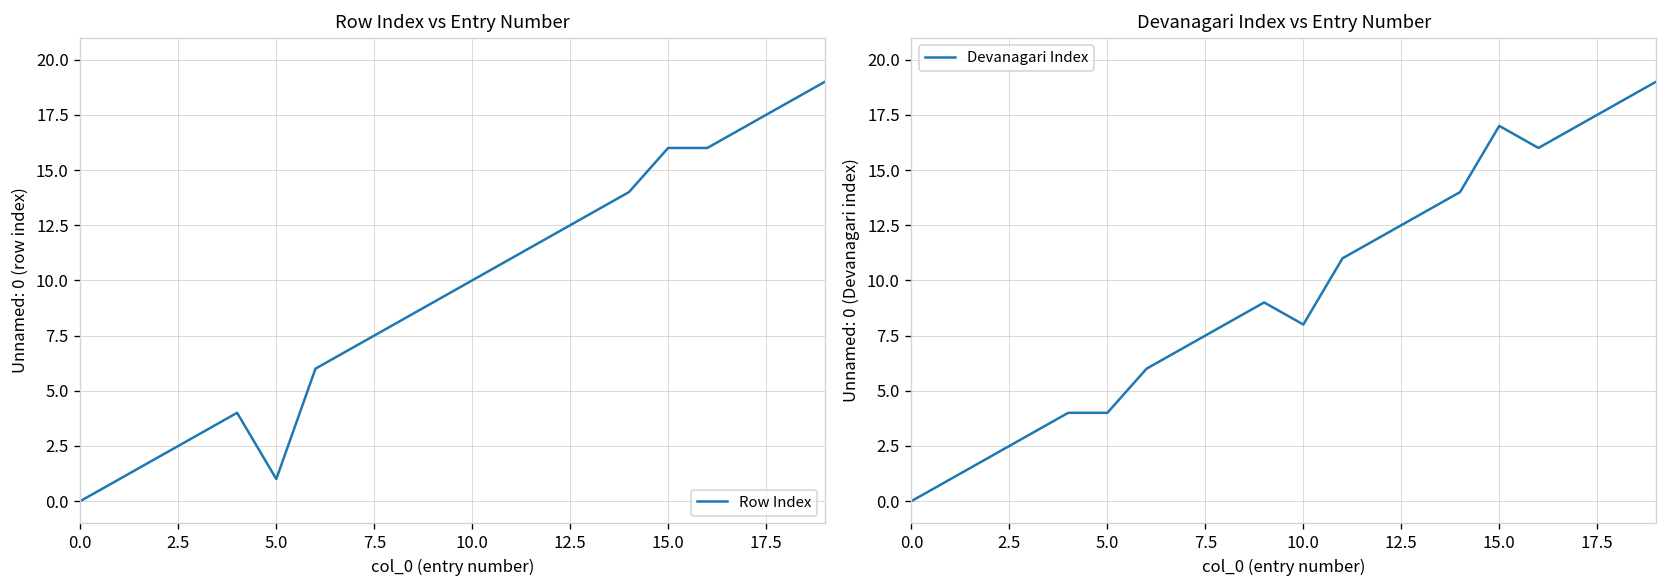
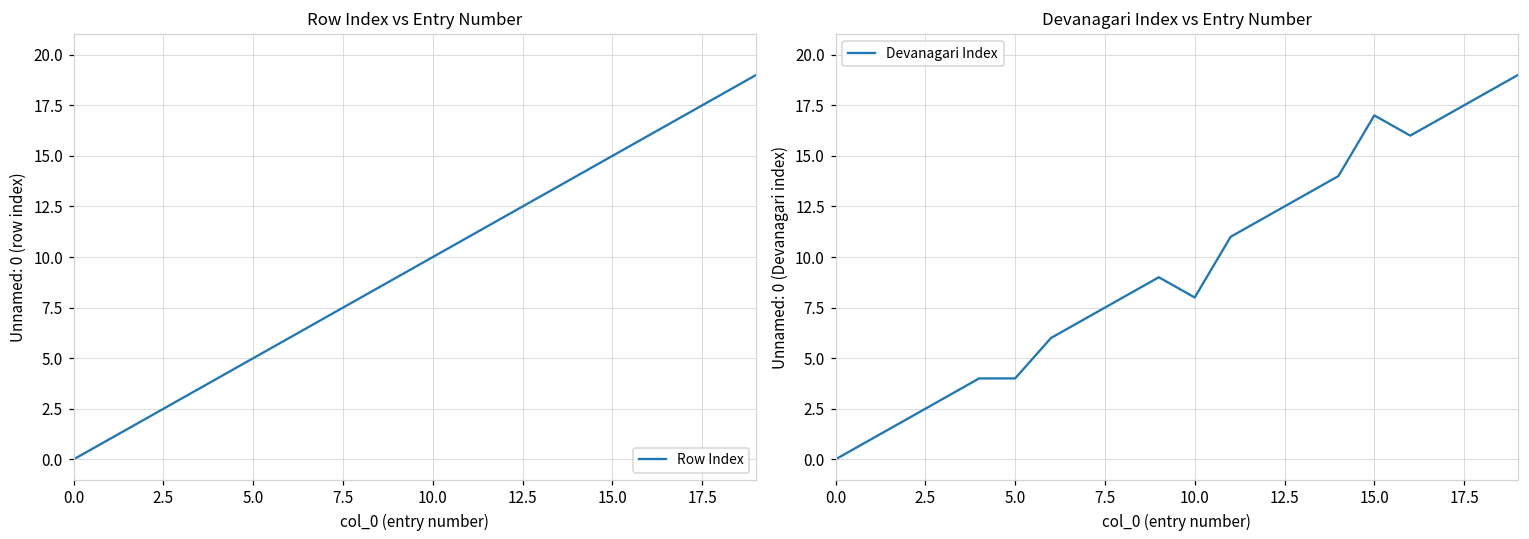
  {
    "Row Index vs Entry Number": {
      "0.0": 0,
-     "5.0": 1,
+     "5.0": 5,
      "10.0": 10,
-     "15.0": 16
+     "15.0": 15
    },
    "Devanagari Index vs Entry Number": {
      "0.0": 0.0,
      "5.0": 4.0,
      "10.0": 8.0,
      "15.0": 17.0
    }
  }
